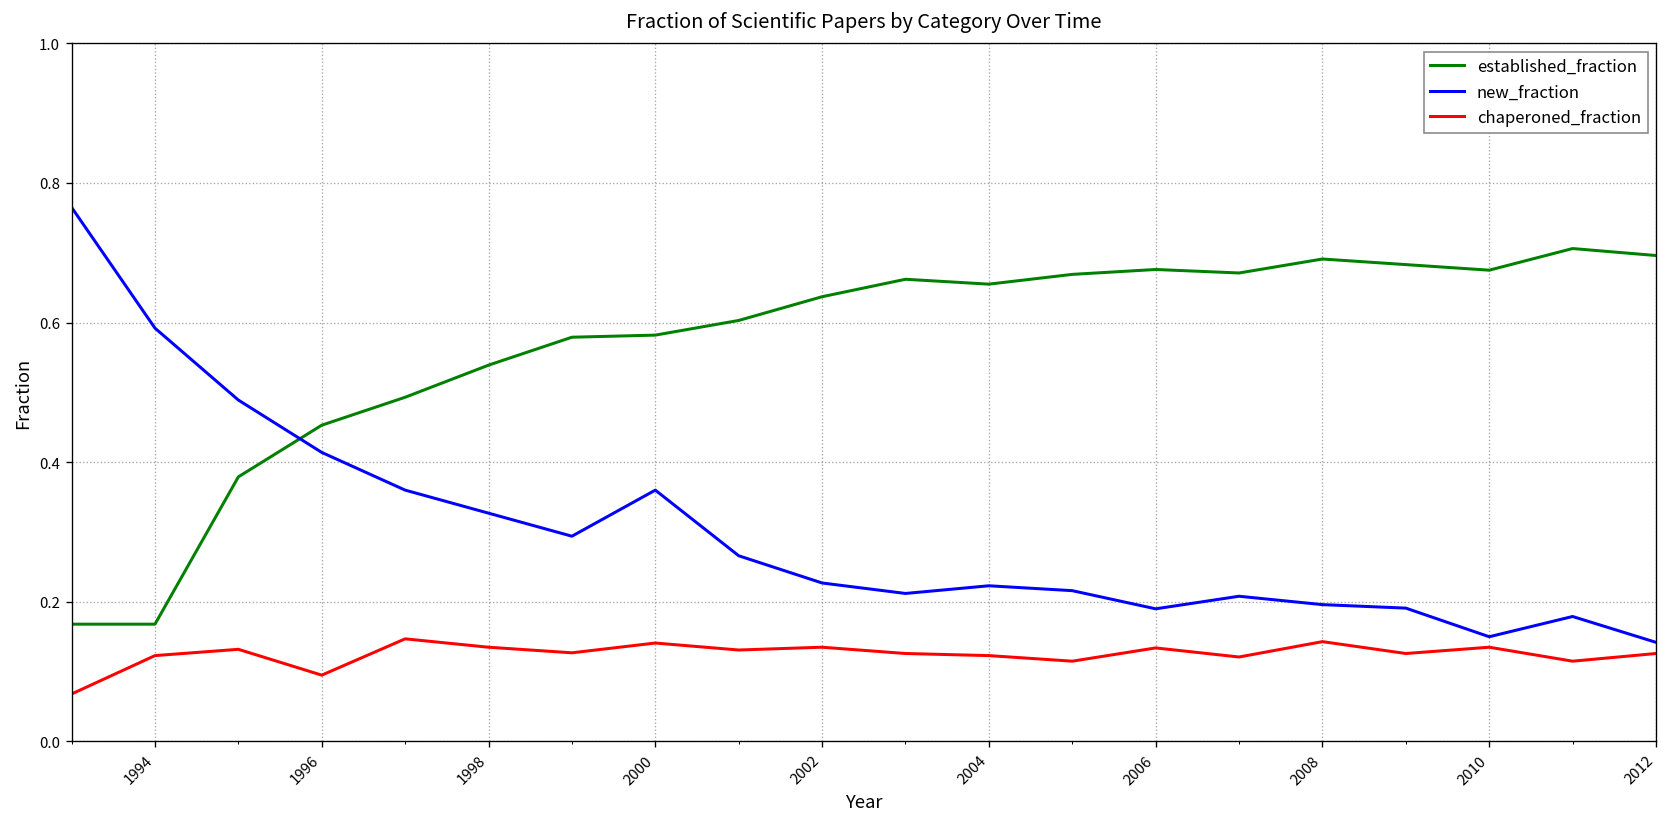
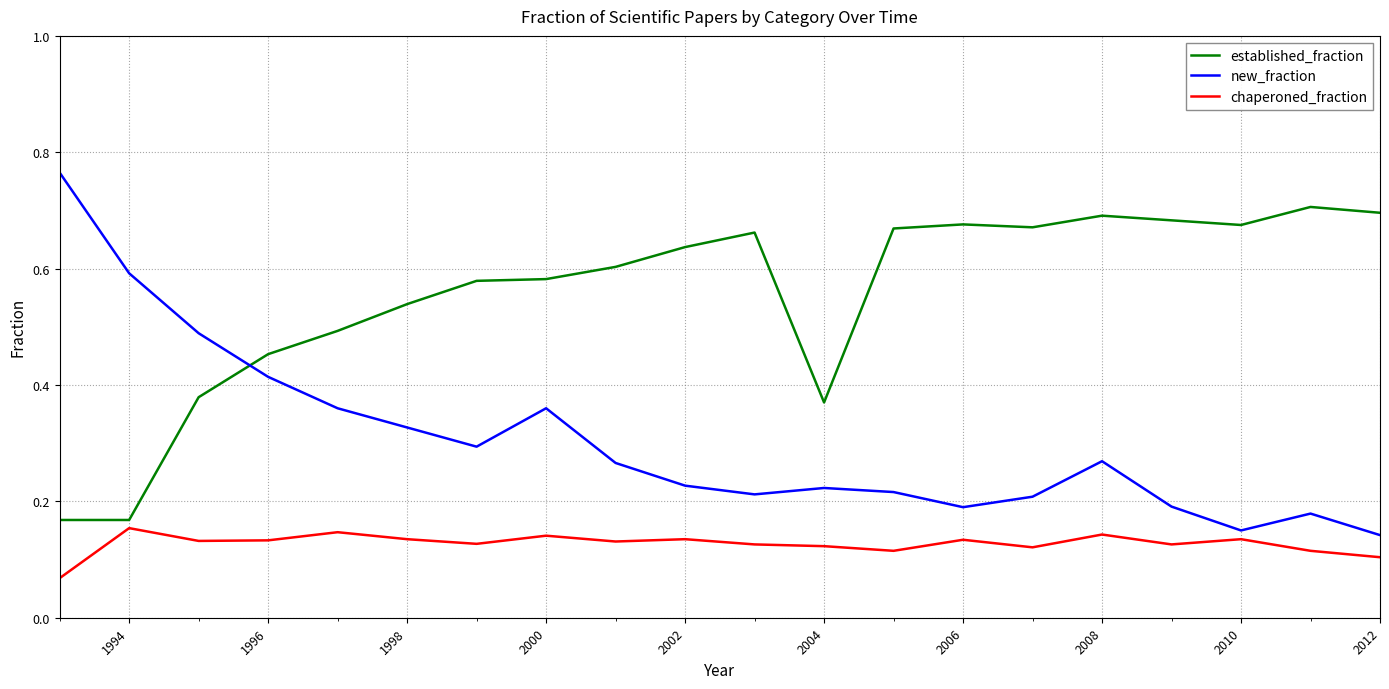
  {
    "established_fraction": {
      "1994": 0.17,
      "1996": 0.45,
      "1998": 0.54,
      "2000": 0.58,
      "2002": 0.64,
-     "2004": 0.66,
+     "2004": 0.37,
      "2006": 0.68,
      "2008": 0.69,
      "2010": 0.68,
      "2012": 0.70
    },
    "new_fraction": {
      "1994": 0.59,
      "1996": 0.41,
      "1998": 0.33,
      "2000": 0.36,
      "2002": 0.23,
      "2004": 0.22,
      "2006": 0.19,
-     "2008": 0.20,
+     "2008": 0.27,
      "2010": 0.15,
      "2012": 0.14
    },
    "chaperoned_fraction": {
-     "1994": 0.12,
-     "1996": 0.10,
+     "1994": 0.15,
+     "1996": 0.13,
      "1998": 0.14,
      "2000": 0.14,
      "2002": 0.14,
      "2004": 0.12,
      "2006": 0.13,
      "2008": 0.14,
      "2010": 0.14,
-     "2012": 0.13
+     "2012": 0.10
    }
  }
